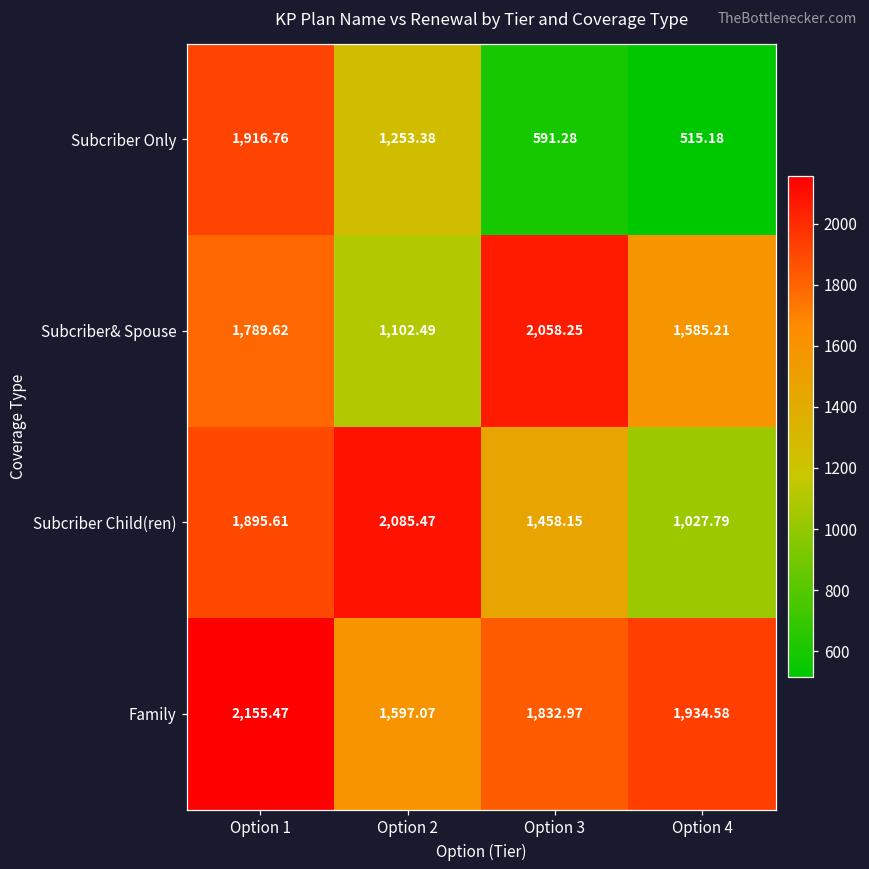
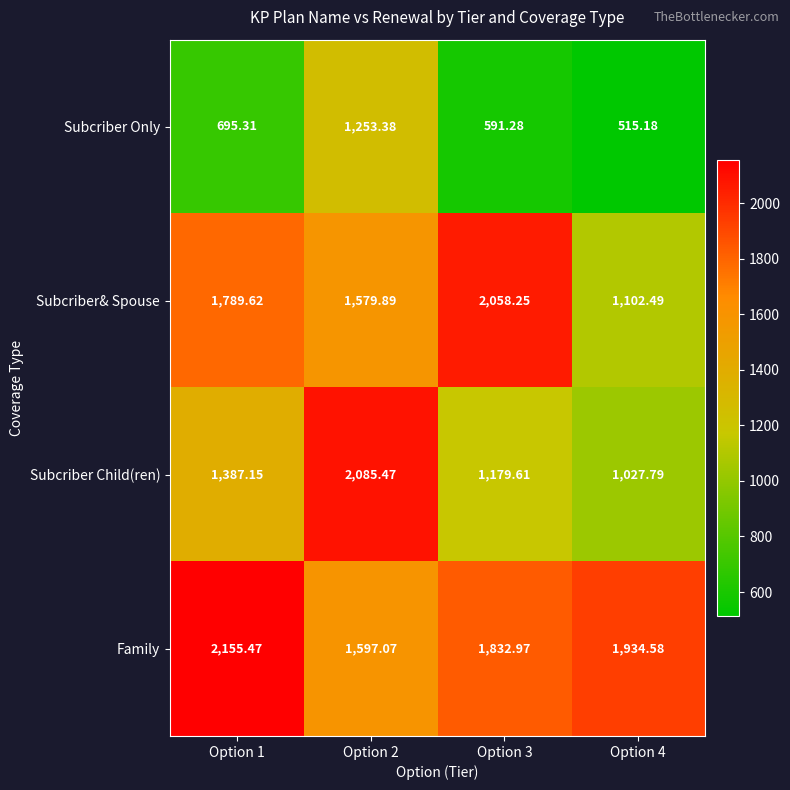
  {
    "Subcriber Only": {
-     "Option 1": "1,916.76",
+     "Option 1": "695.31",
      "Option 2": "1,253.38",
      "Option 3": "591.28",
      "Option 4": "515.18"
    },
    "Subcriber& Spouse": {
      "Option 1": "1,789.62",
-     "Option 2": "1,102.49",
+     "Option 2": "1,579.89",
      "Option 3": "2,058.25",
-     "Option 4": "1,585.21"
+     "Option 4": "1,102.49"
    },
    "Subcriber Child(ren)": {
-     "Option 1": "1,895.61",
+     "Option 1": "1,387.15",
      "Option 2": "2,085.47",
-     "Option 3": "1,458.15",
+     "Option 3": "1,179.61",
      "Option 4": "1,027.79"
    },
    "Family": {
      "Option 1": "2,155.47",
      "Option 2": "1,597.07",
      "Option 3": "1,832.97",
      "Option 4": "1,934.58"
    }
  }
